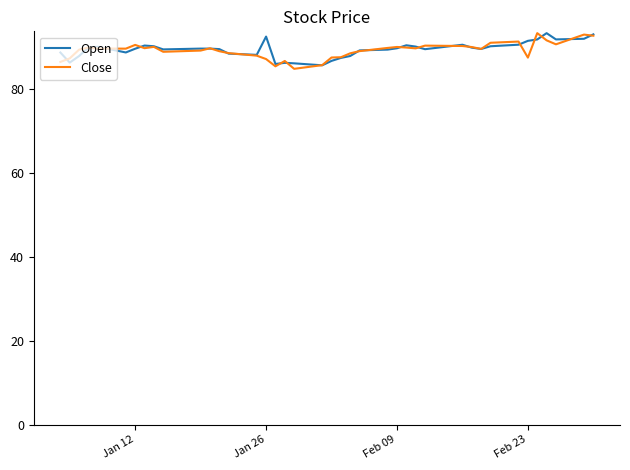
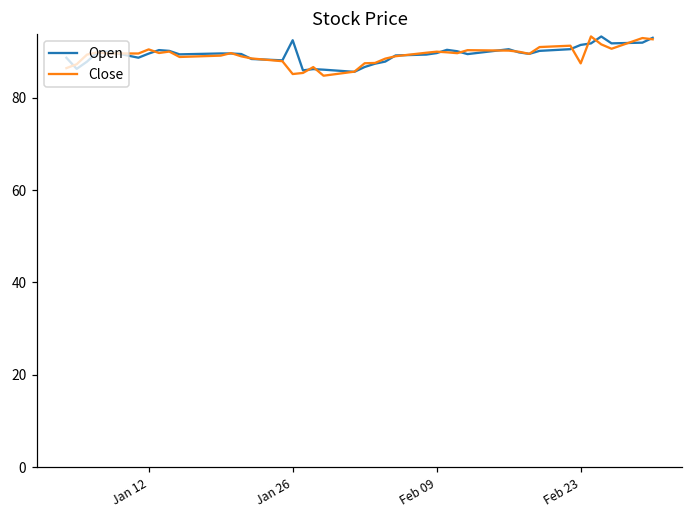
  {
    "Open": {
      "Jan 12": 90,
      "Jan 26": 92,
      "Feb 23": 91
    },
    "Close": {
      "Jan 12": 90,
-     "Jan 26": 87,
+     "Jan 26": 85,
      "Feb 23": 87
    }
  }
